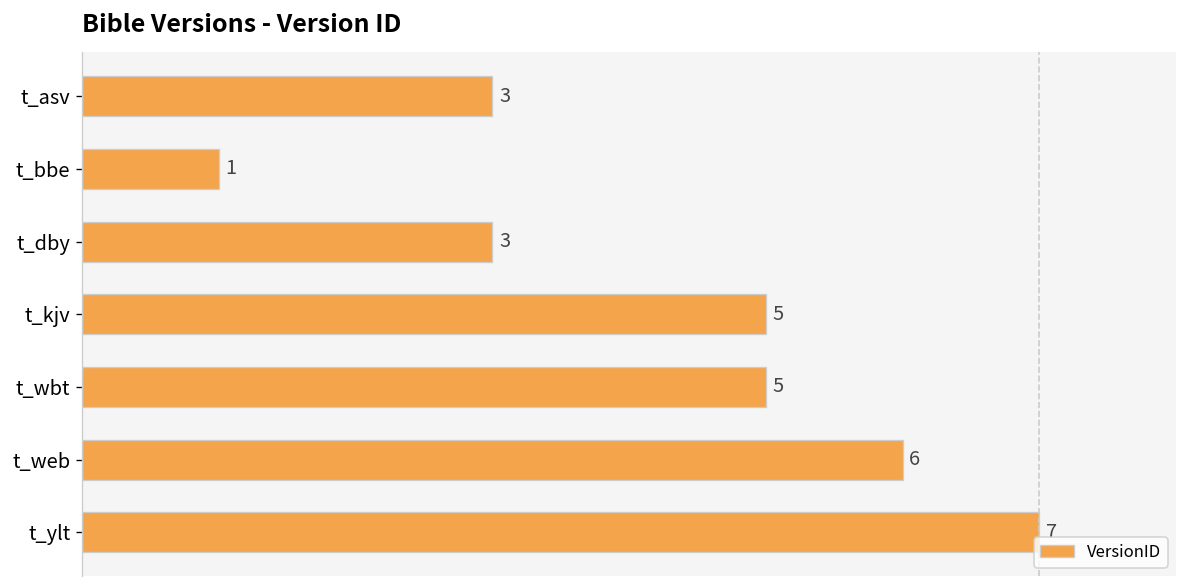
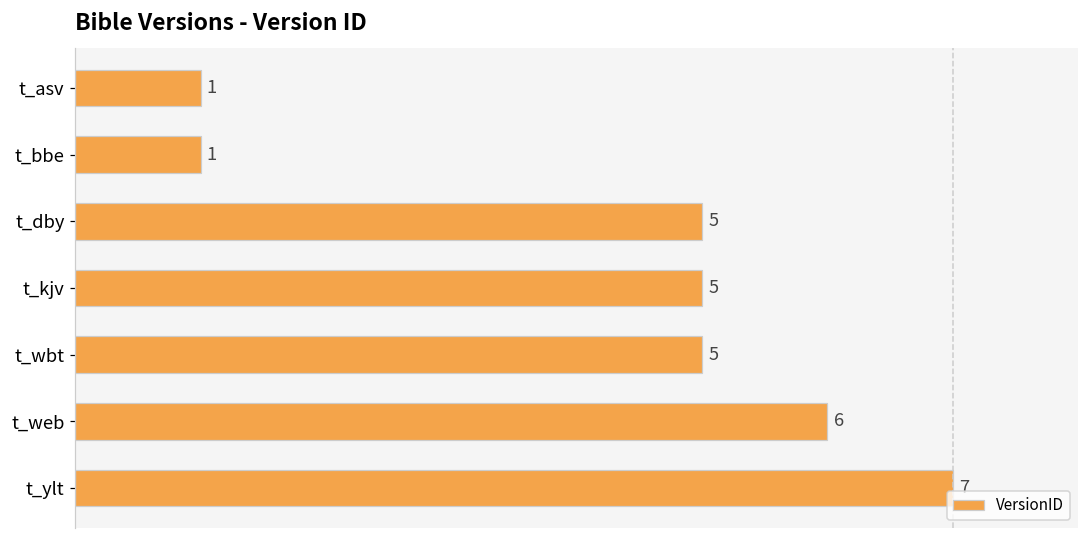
  {
-   "t_asv": 3,
+   "t_asv": 1,
    "t_bbe": 1,
-   "t_dby": 3,
+   "t_dby": 5,
    "t_kjv": 5,
    "t_wbt": 5,
    "t_web": 6
  }
